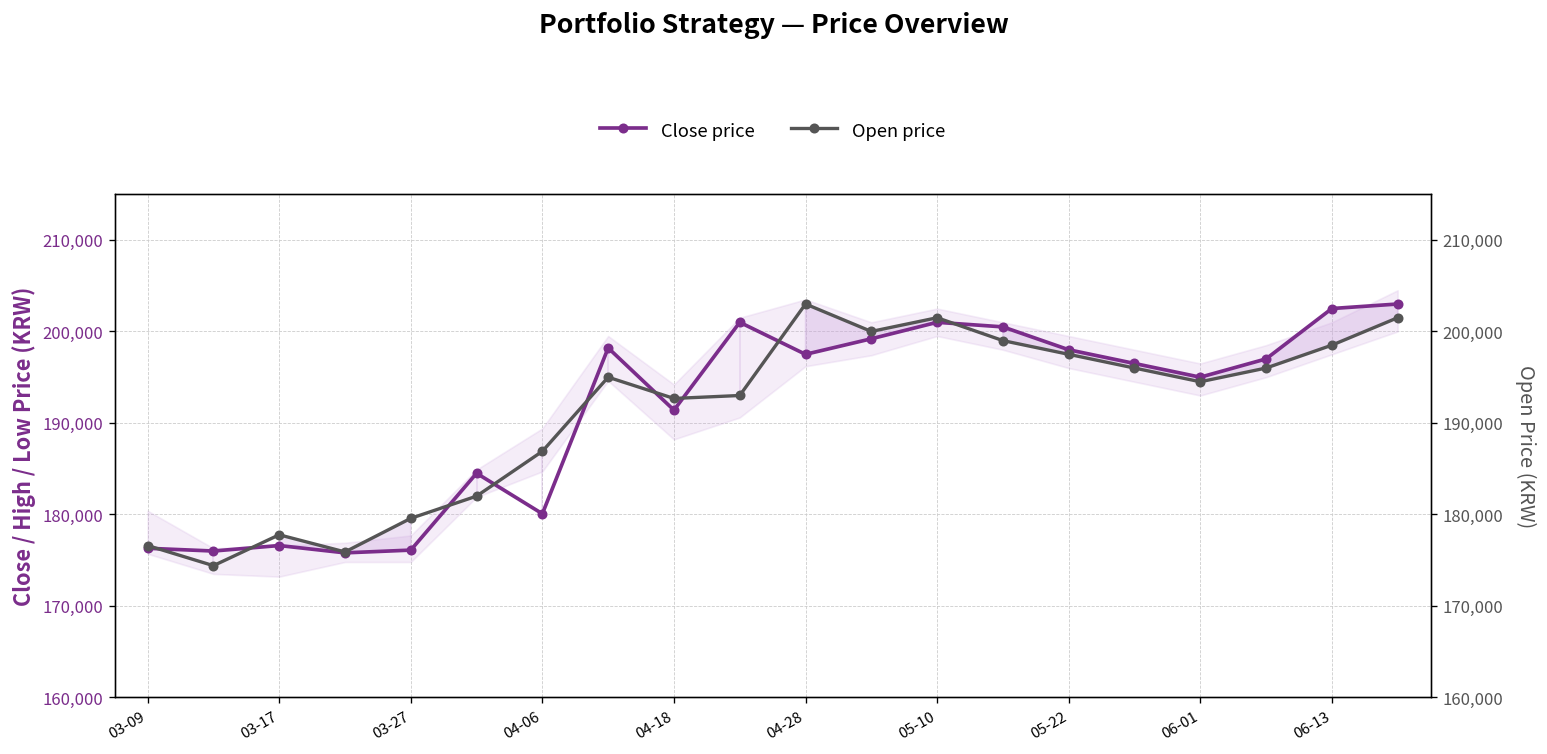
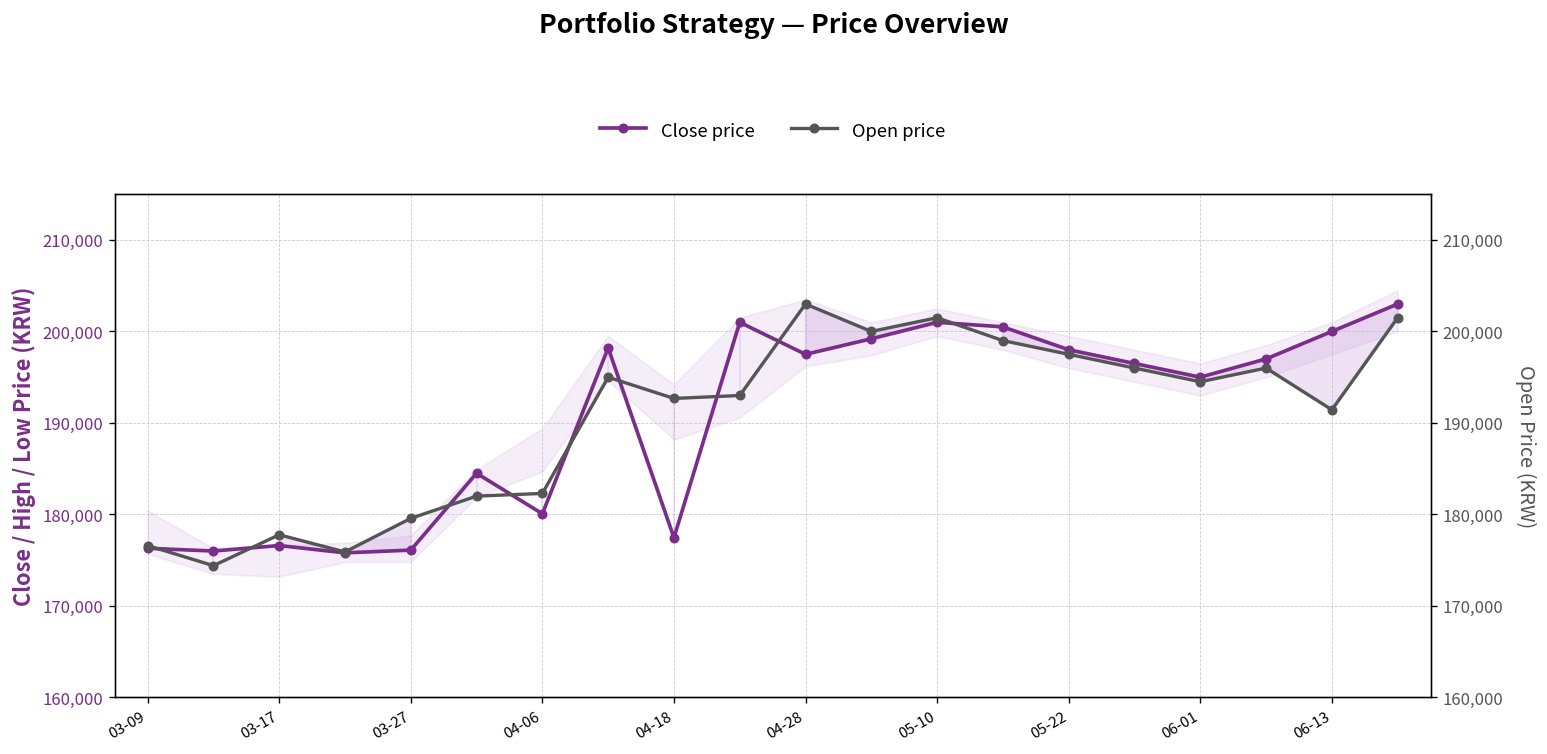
  {
    "Close price": {
      "03-09": "176,000",
      "03-27": "176,000",
      "04-06": "180,000",
-     "04-18": "191,000",
+     "04-18": "177,000",
      "04-28": "198,000",
      "05-10": "201,000",
      "05-22": "198,000",
      "06-01": "195,000",
-     "06-13": "203,000"
+     "06-13": "200,000"
    },
    "Open price": {
      "03-09": "177,000",
      "03-17": "178,000",
      "03-27": "180,000",
-     "04-06": "187,000",
+     "04-06": "182,000",
      "04-18": "193,000",
      "04-28": "203,000",
      "05-10": "202,000",
      "05-22": "198,000",
      "06-01": "195,000",
-     "06-13": "199,000"
+     "06-13": "191,000"
    }
  }
